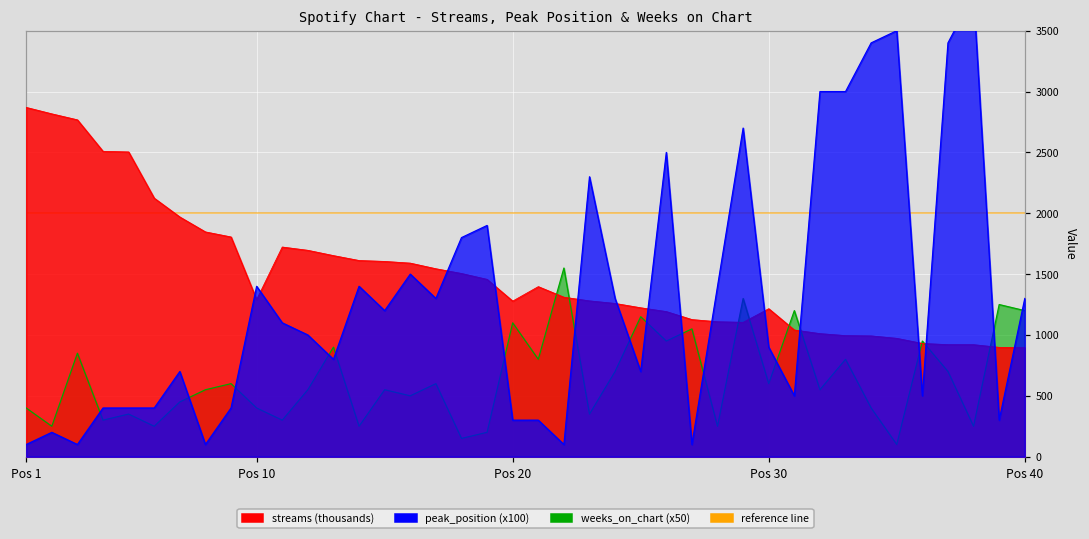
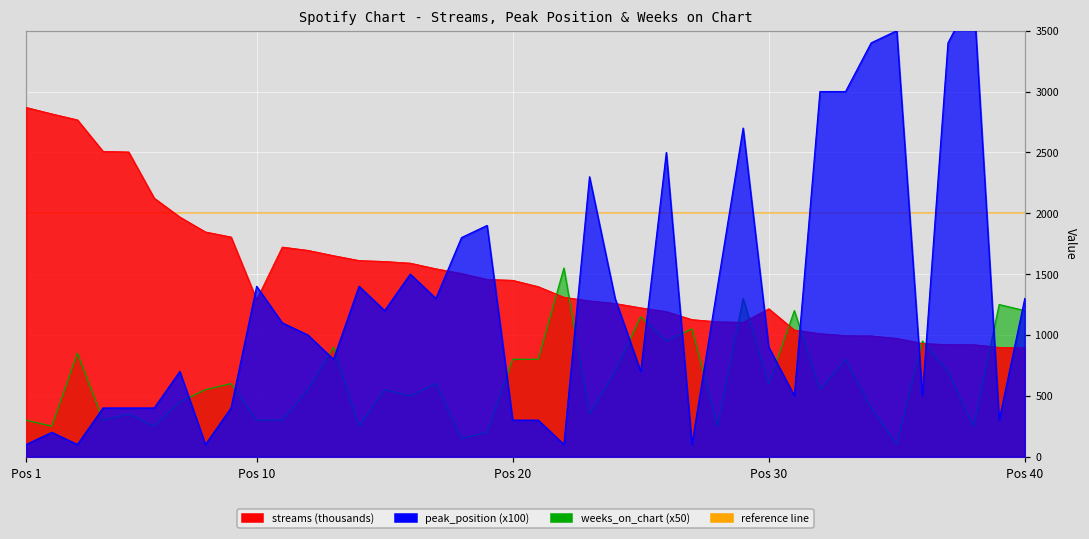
  {
    "streams (thousands)": {
      "Pos 1": 2870,
      "Pos 10": 1290,
-     "Pos 20": 1280,
+     "Pos 20": 1450,
      "Pos 30": 1220,
      "Pos 40": 900
    },
    "peak_position (x100)": {
      "Pos 1": 100,
      "Pos 10": 1400,
      "Pos 20": 300,
      "Pos 30": 900,
      "Pos 40": 1300
    },
    "weeks_on_chart (x50)": {
-     "Pos 1": 400,
-     "Pos 10": 400,
-     "Pos 20": 1100,
+     "Pos 1": 300,
+     "Pos 10": 300,
+     "Pos 20": 800,
      "Pos 30": 600,
      "Pos 40": 1200
    }
  }
